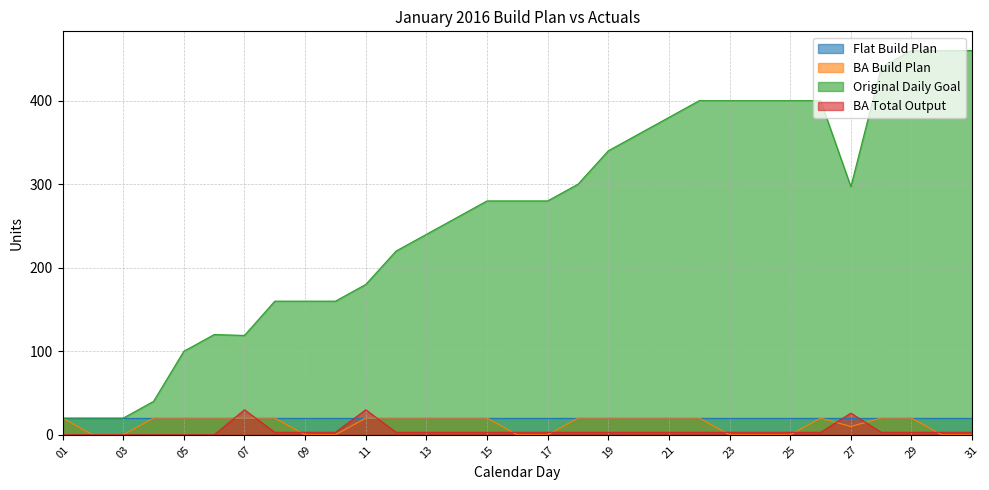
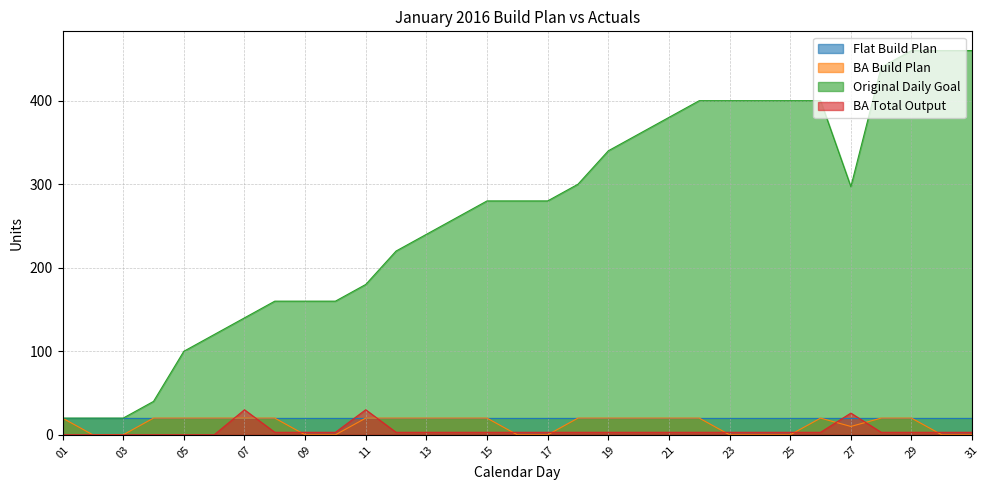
  {
    "Flat Build Plan": {
      "09": 20,
      "17": 20,
      "23": 20,
      "25": 20,
      "27": 20,
      "31": 20
    },
    "BA Build Plan": {
      "27": 10
    },
    "Original Daily Goal": {
      "05": 100,
-     "07": 120,
+     "07": 140,
      "09": 160,
      "11": 180,
      "13": 240,
      "15": 280,
      "17": 280,
      "19": 340,
      "21": 380,
      "23": 400,
      "25": 400,
      "27": 300,
      "31": 460
    },
    "BA Total Output": {
      "01": 0,
      "05": 0,
      "07": 30,
      "11": 30,
      "13": 0,
      "15": 0,
      "19": 0,
      "21": 0,
      "27": 30,
      "29": 0
    }
  }
